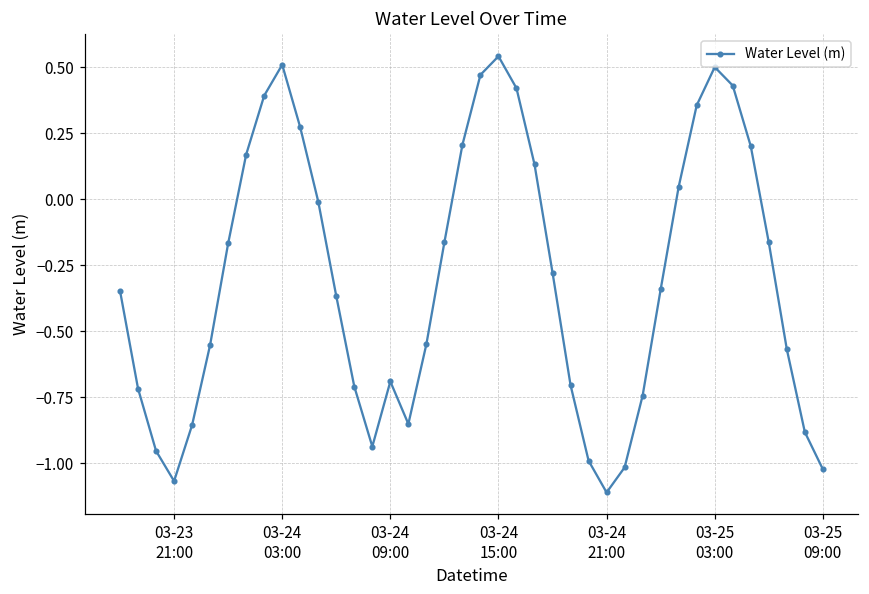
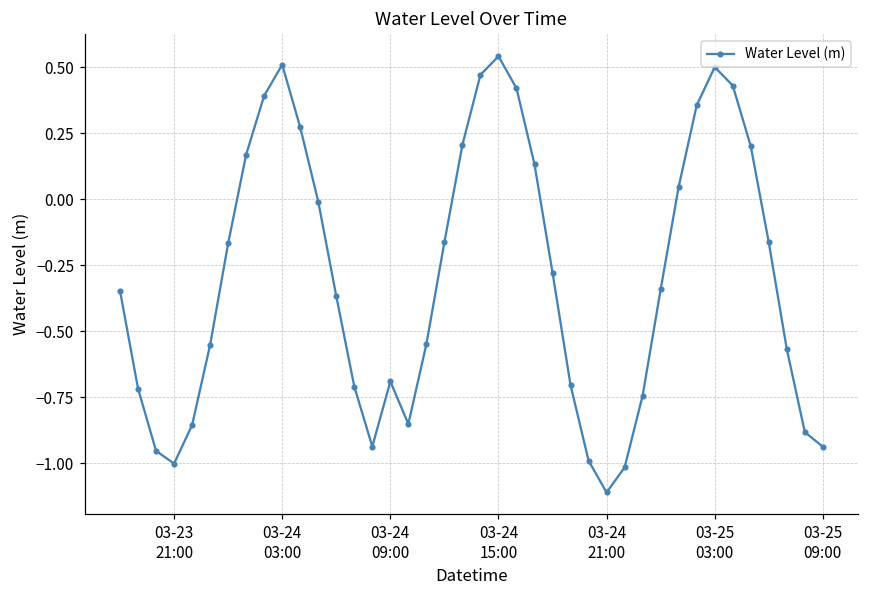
  {
-   "03-23 21:00": -1.07,
+   "03-23 21:00": -1.00,
    "03-24 03:00": 0.51,
    "03-24 09:00": -0.69,
    "03-24 15:00": 0.54,
    "03-24 21:00": -1.11,
    "03-25 03:00": 0.50,
-   "03-25 09:00": -1.02
+   "03-25 09:00": -0.94
  }
